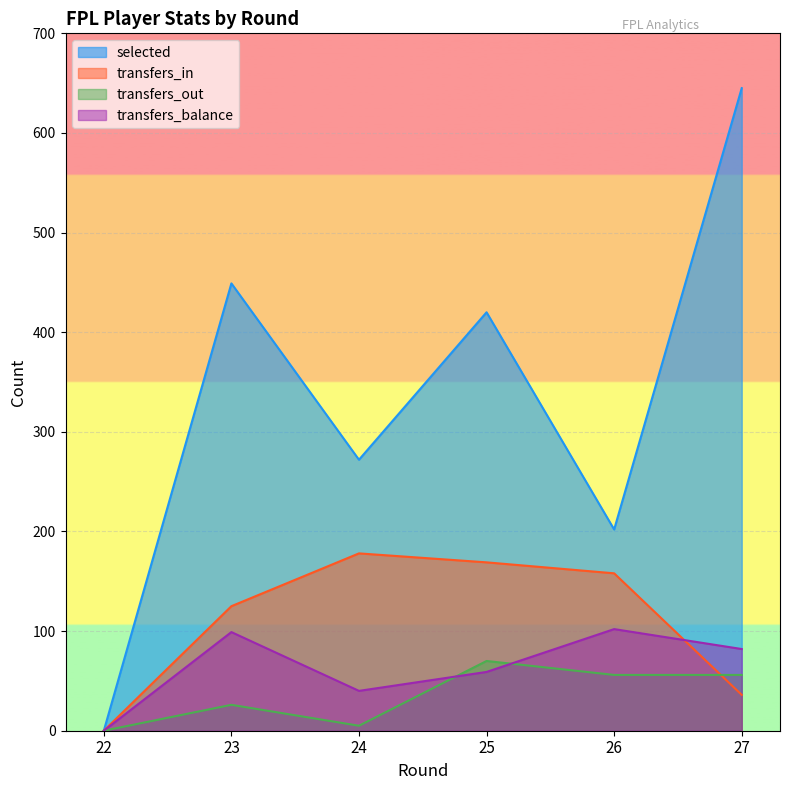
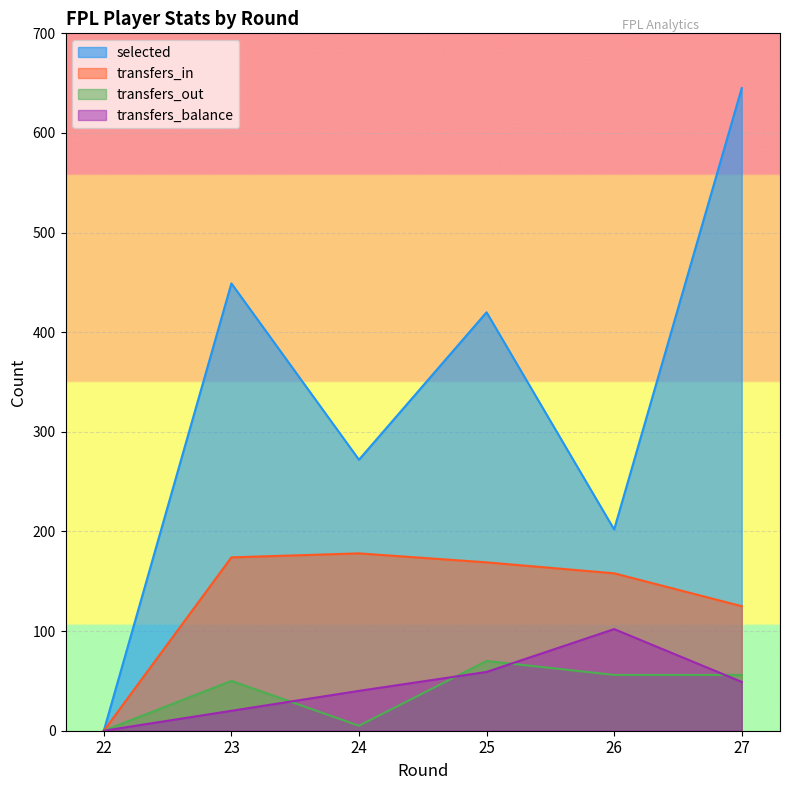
  {
    "selected": {
      "23": 450,
      "24": 270,
      "25": 420,
      "26": 200,
      "27": 650
    },
    "transfers_in": {
-     "23": 130,
+     "23": 170,
      "24": 180,
      "25": 170,
      "26": 160,
-     "27": 40
+     "27": 130
    },
    "transfers_out": {
-     "23": 30,
+     "23": 50,
      "24": 10,
      "25": 70,
      "26": 60,
      "27": 60
    },
    "transfers_balance": {
-     "23": 100,
+     "23": 20,
      "24": 40,
      "25": 60,
      "26": 100,
-     "27": 80
+     "27": 50
    }
  }
